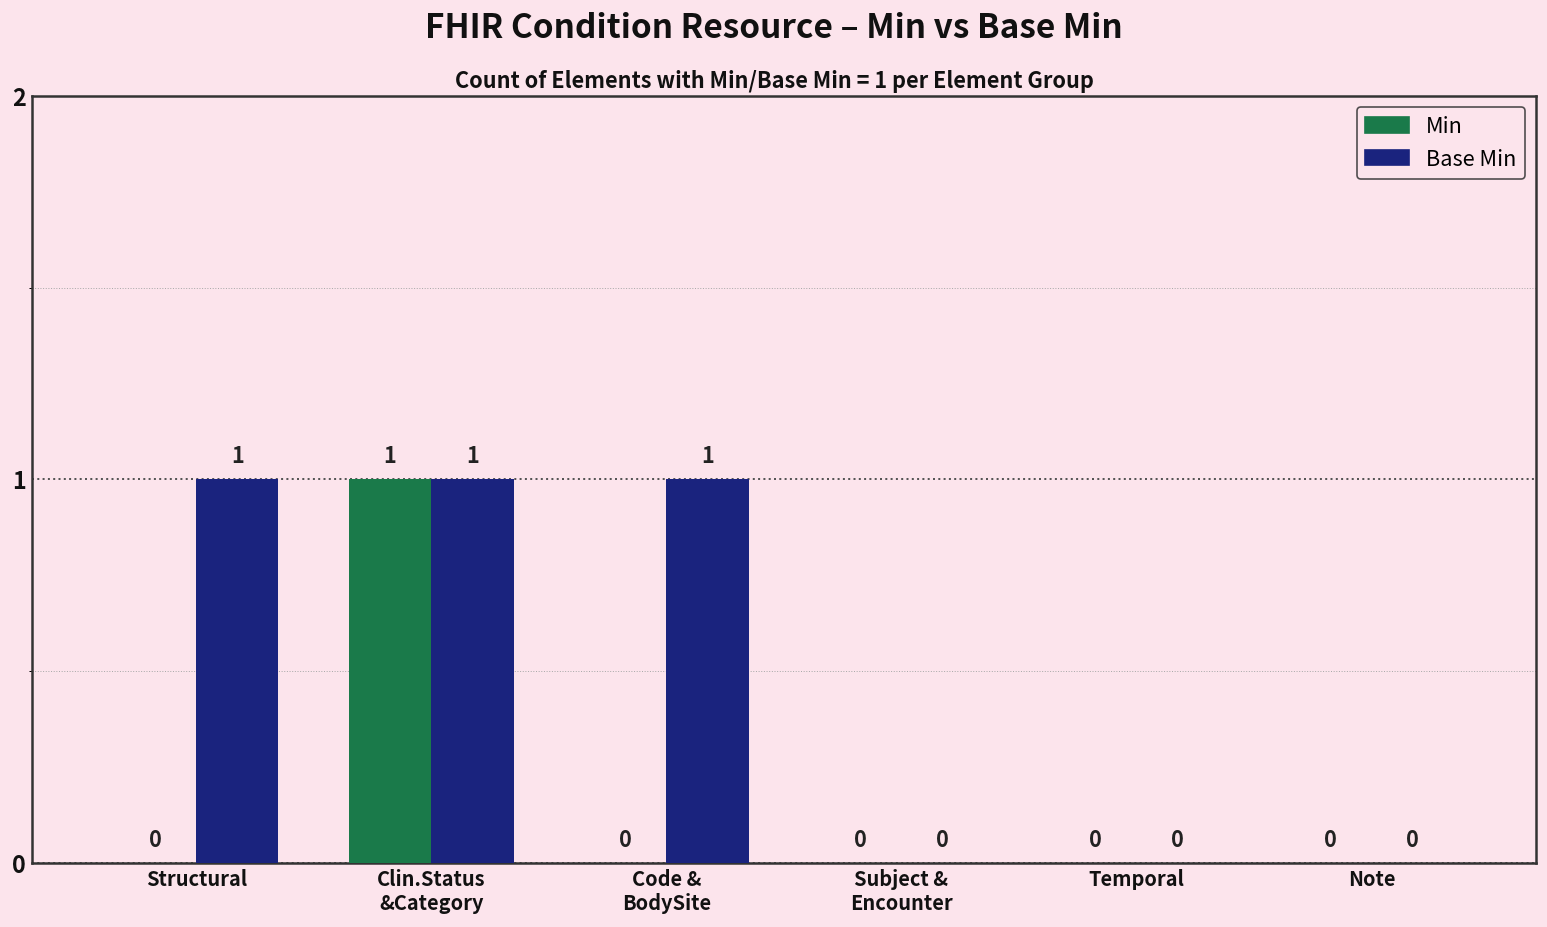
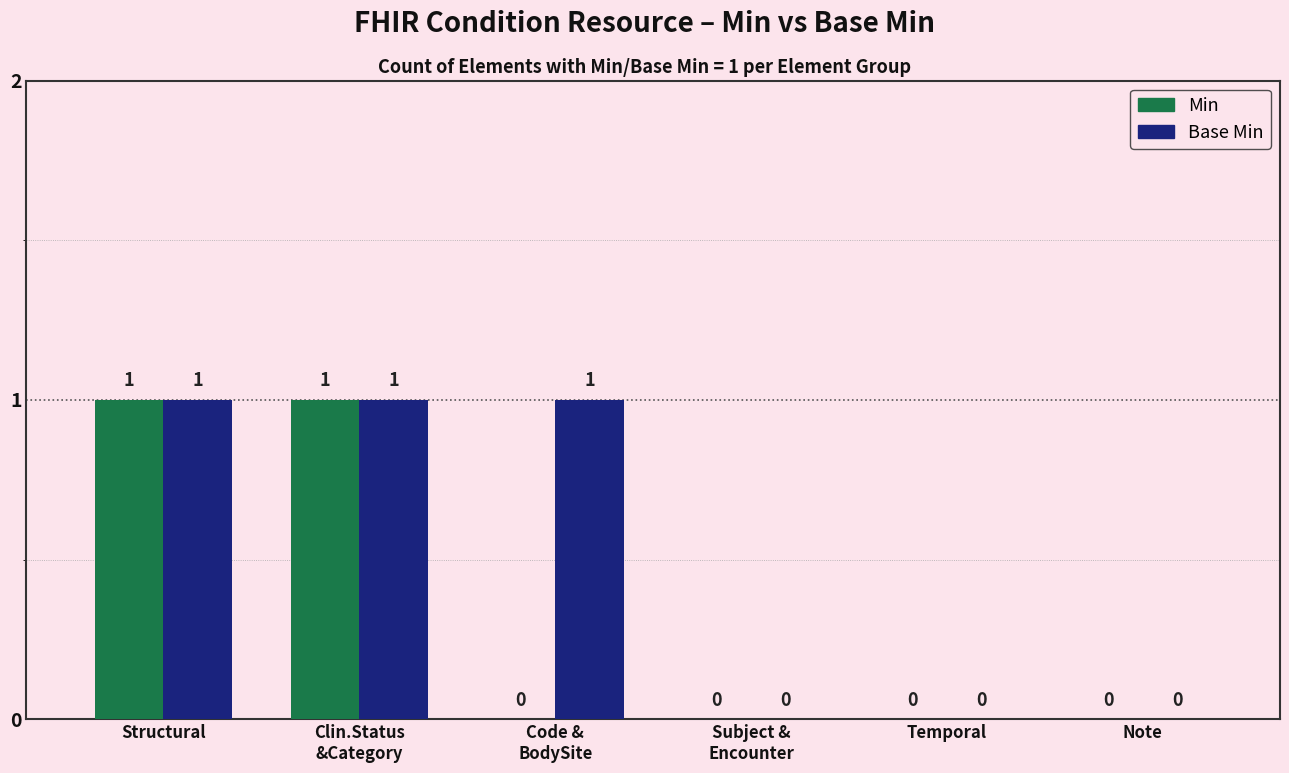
  {
    "Min": {
-     "Structural": 0,
+     "Structural": 1,
      "Clin.Status &Category": 1,
      "Code & BodySite": 0,
      "Subject & Encounter": 0,
      "Temporal": 0,
      "Note": 0
    },
    "Base Min": {
      "Structural": 1,
      "Clin.Status &Category": 1,
      "Code & BodySite": 1,
      "Subject & Encounter": 0,
      "Temporal": 0,
      "Note": 0
    }
  }
